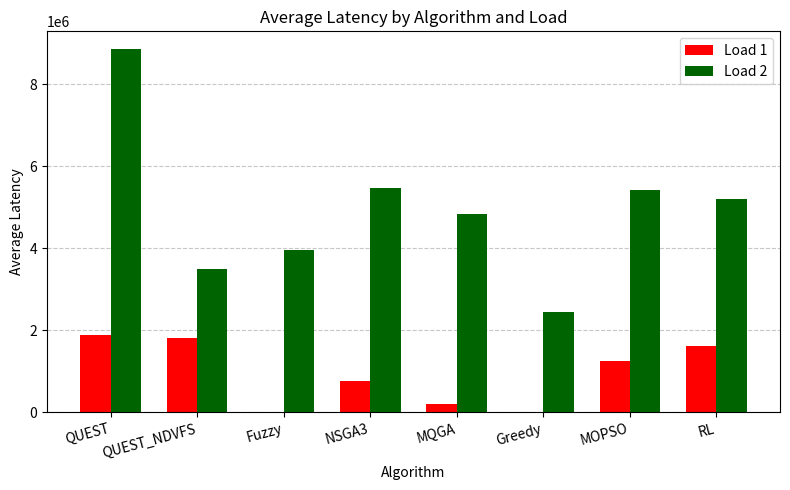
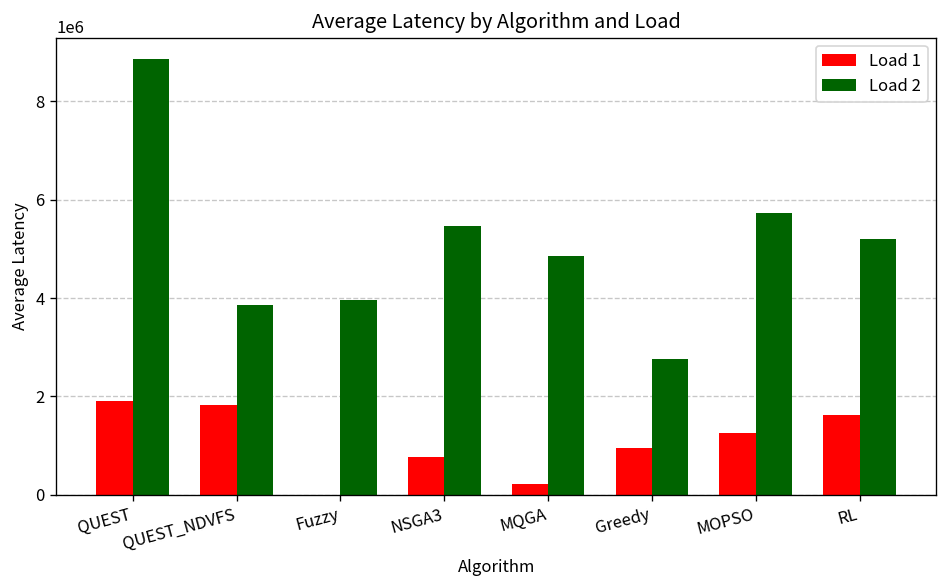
  {
    "Load 1": {
      "QUEST": 1900000,
      "QUEST_NDVFS": 1800000,
      "NSGA3": 800000,
      "MQGA": 200000,
-     "Greedy": 0,
+     "Greedy": 900000,
      "MOPSO": 1300000,
      "RL": 1600000
    },
    "Load 2": {
      "QUEST": 8900000,
-     "QUEST_NDVFS": 3500000,
+     "QUEST_NDVFS": 3900000,
      "Fuzzy": 4000000,
      "NSGA3": 5500000,
      "MQGA": 4800000,
-     "Greedy": 2400000,
-     "MOPSO": 5400000,
+     "Greedy": 2800000,
+     "MOPSO": 5700000,
      "RL": 5200000
    }
  }
